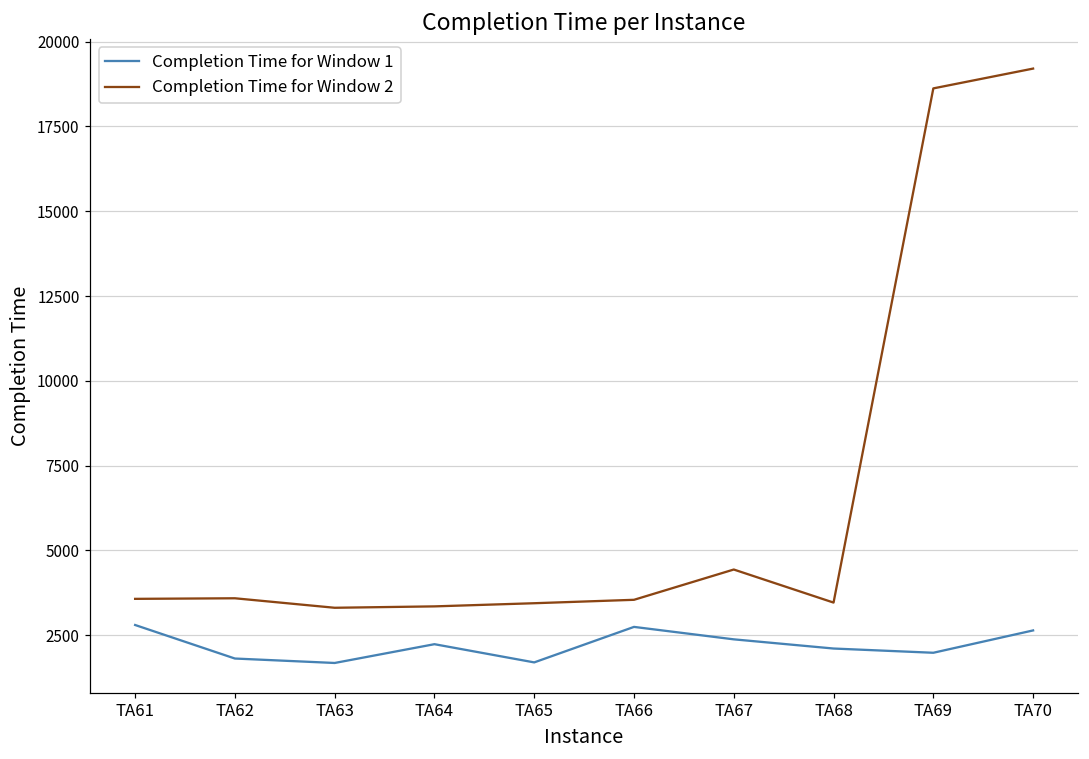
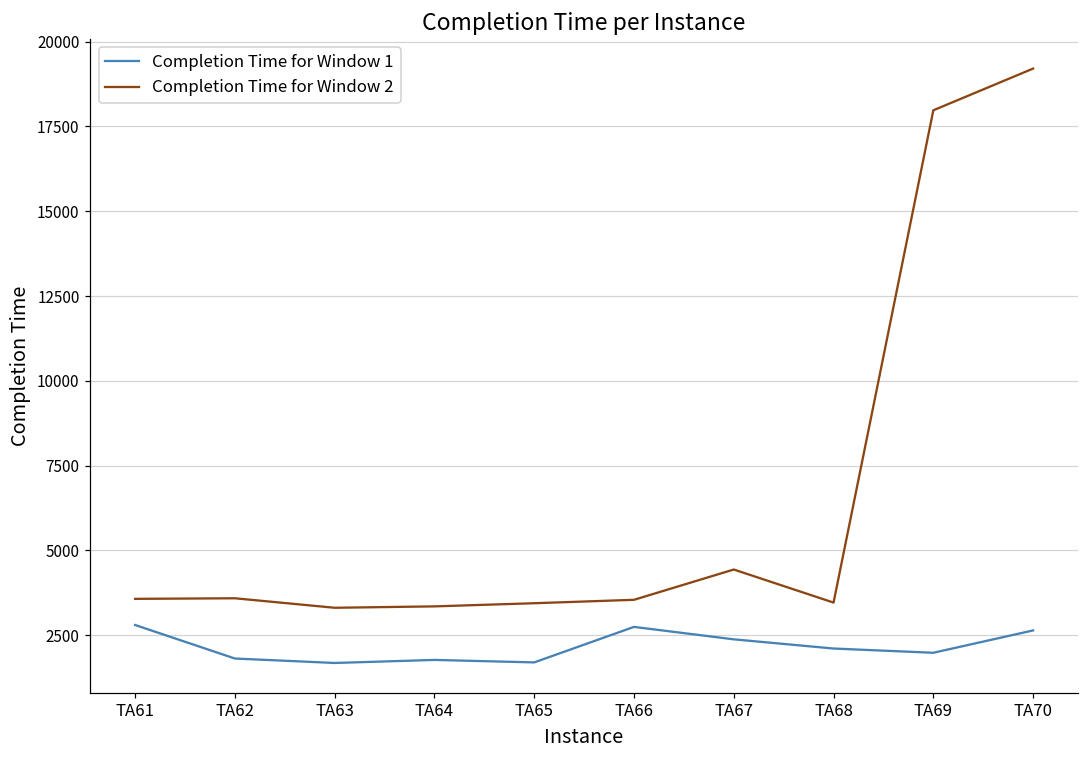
  {
    "Completion Time for Window 1": {
      "TA61": 2800,
      "TA62": 1800,
      "TA63": 1700,
-     "TA64": 2200,
+     "TA64": 1800,
      "TA65": 1700,
      "TA66": 2700,
      "TA67": 2400,
      "TA68": 2100,
      "TA69": 2000,
      "TA70": 2600
    },
    "Completion Time for Window 2": {
      "TA61": 3600,
      "TA62": 3600,
      "TA63": 3300,
      "TA64": 3300,
      "TA65": 3400,
      "TA66": 3500,
      "TA67": 4400,
      "TA68": 3500,
-     "TA69": 18600,
+     "TA69": 18000,
      "TA70": 19200
    }
  }
